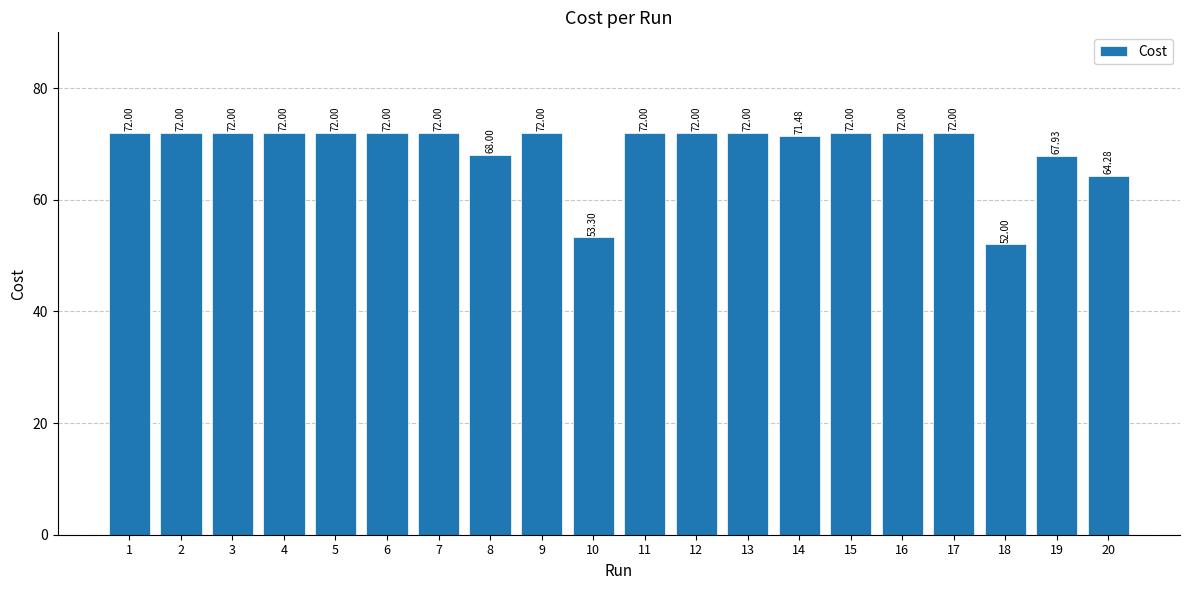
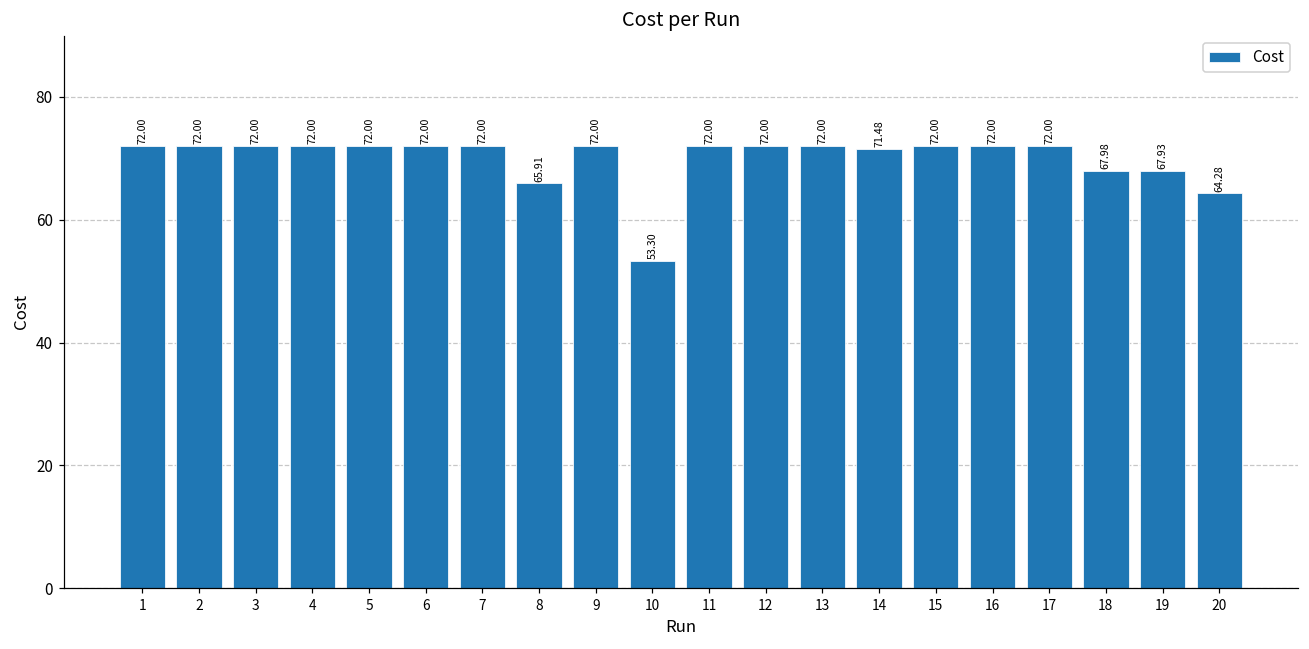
  {
    "1": 72.00,
    "2": 72.00,
    "3": 72.00,
    "4": 72.00,
    "5": 72.00,
    "6": 72.00,
    "7": 72.00,
-   "8": 68.00,
+   "8": 65.91,
    "9": 72.00,
    "10": 53.30,
    "11": 72.00,
    "12": 72.00,
    "13": 72.00,
    "14": 71.48,
    "15": 72.00,
    "16": 72.00,
    "17": 72.00,
-   "18": 52.00,
+   "18": 67.98,
    "19": 67.93,
    "20": 64.28
  }
